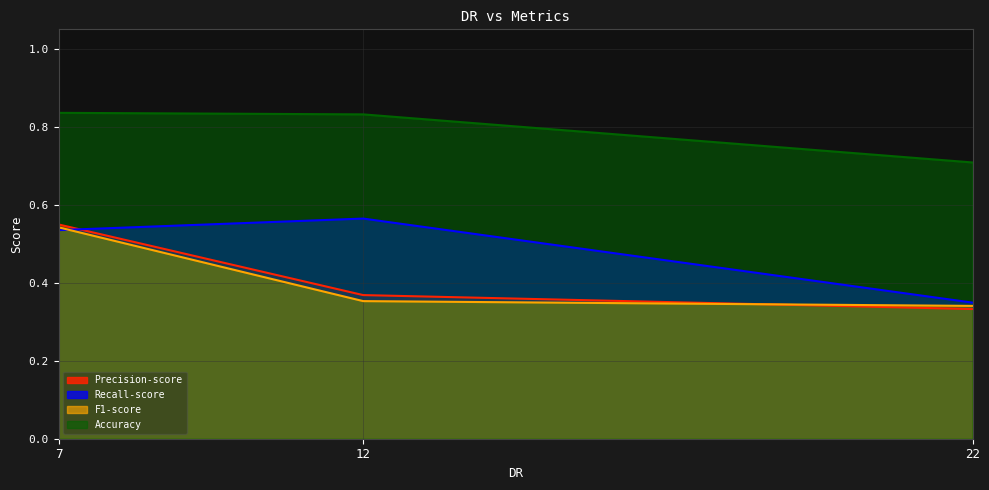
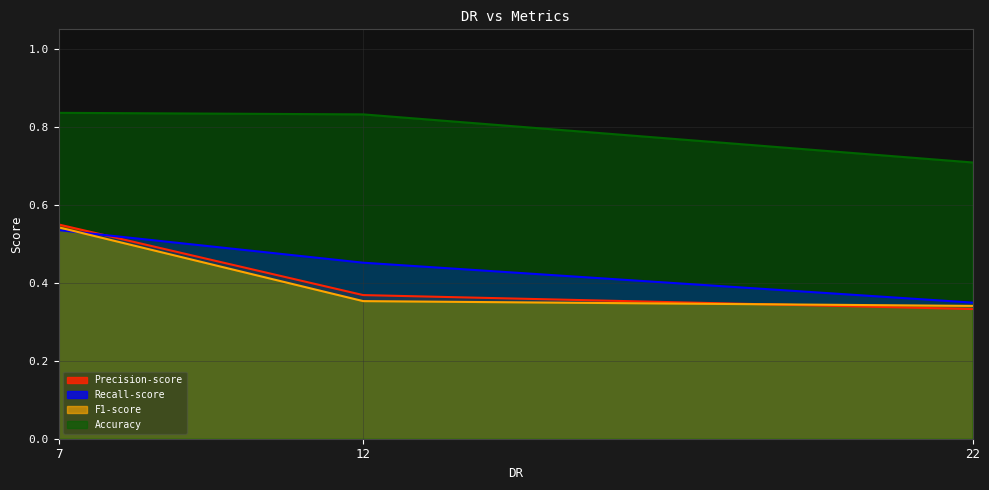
  {
    "Precision-score": {
      "7": 0.55,
      "12": 0.37,
      "22": 0.33
    },
    "Recall-score": {
      "7": 0.54,
-     "12": 0.56,
+     "12": 0.45,
      "22": 0.35
    },
    "F1-score": {
      "7": 0.54,
      "12": 0.35,
      "22": 0.34
    },
    "Accuracy": {
      "7": 0.84,
      "12": 0.83,
      "22": 0.71
    }
  }
